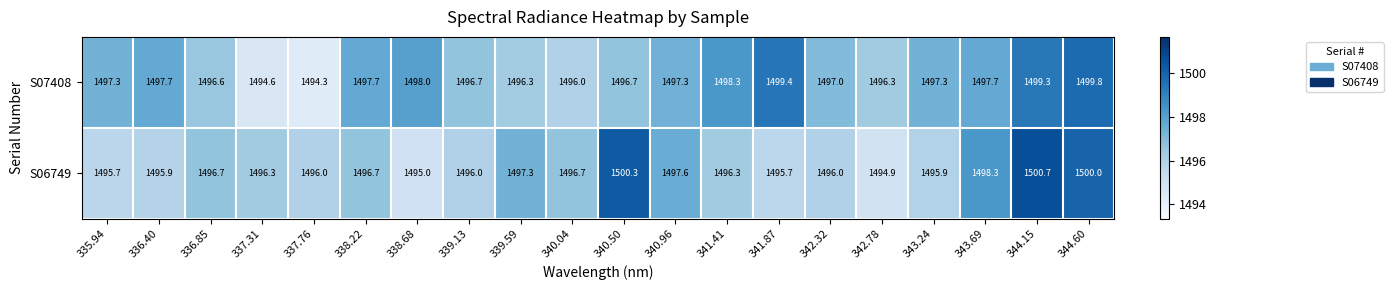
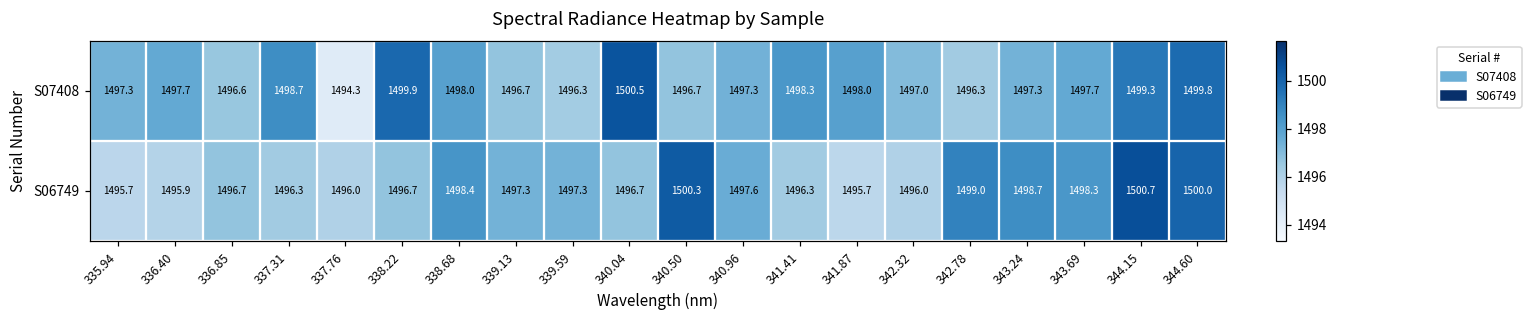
  {
    "S07408": {
      "335.94": 1497.3,
      "336.40": 1497.7,
      "336.85": 1496.6,
-     "337.31": 1494.6,
+     "337.31": 1498.7,
      "337.76": 1494.3,
-     "338.22": 1497.7,
+     "338.22": 1499.9,
      "338.68": 1498.0,
      "339.13": 1496.7,
      "339.59": 1496.3,
-     "340.04": 1496.0,
+     "340.04": 1500.5,
      "340.50": 1496.7,
      "340.96": 1497.3,
      "341.41": 1498.3,
-     "341.87": 1499.4,
+     "341.87": 1498.0,
      "342.32": 1497.0,
      "342.78": 1496.3,
      "343.24": 1497.3,
      "343.69": 1497.7,
      "344.15": 1499.3,
      "344.60": 1499.8
    },
    "S06749": {
      "335.94": 1495.7,
      "336.40": 1495.9,
      "336.85": 1496.7,
      "337.31": 1496.3,
      "337.76": 1496.0,
      "338.22": 1496.7,
-     "338.68": 1495.0,
-     "339.13": 1496.0,
+     "338.68": 1498.4,
+     "339.13": 1497.3,
      "339.59": 1497.3,
      "340.04": 1496.7,
      "340.50": 1500.3,
      "340.96": 1497.6,
      "341.41": 1496.3,
      "341.87": 1495.7,
      "342.32": 1496.0,
-     "342.78": 1494.9,
-     "343.24": 1495.9,
+     "342.78": 1499.0,
+     "343.24": 1498.7,
      "343.69": 1498.3,
      "344.15": 1500.7,
      "344.60": 1500.0
    }
  }
